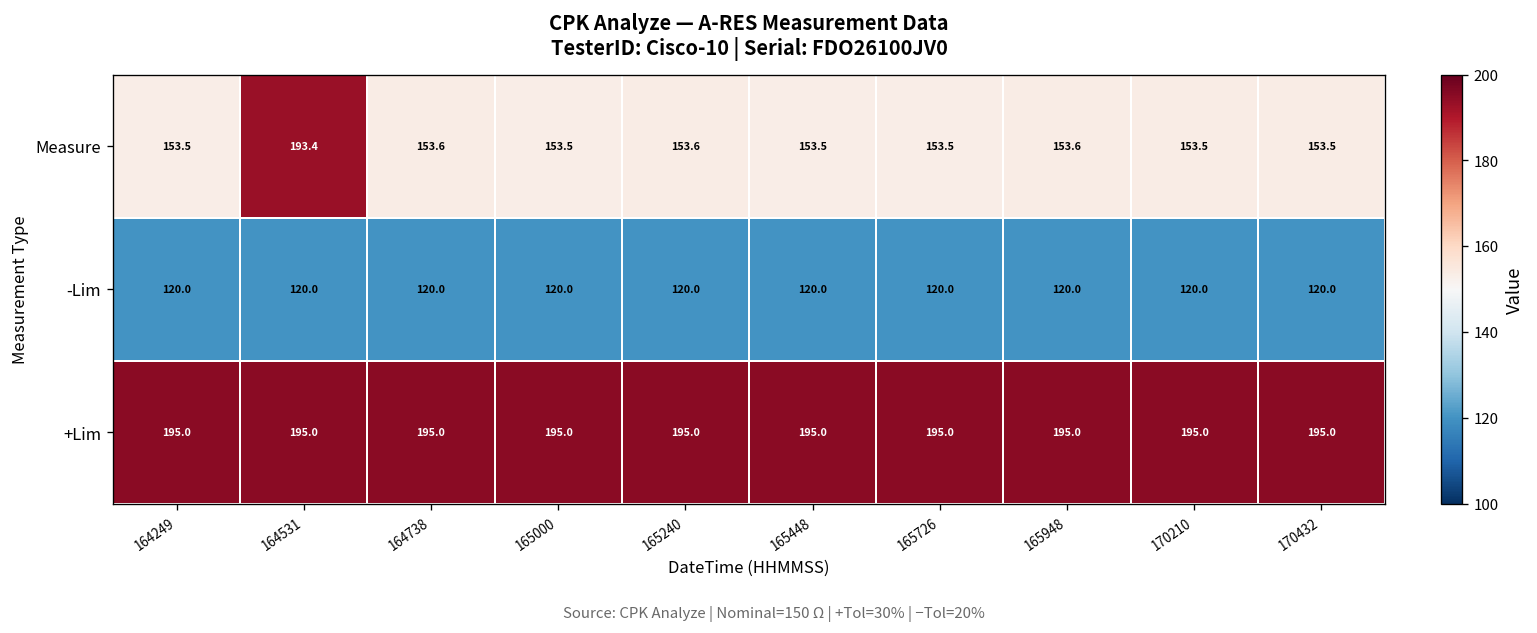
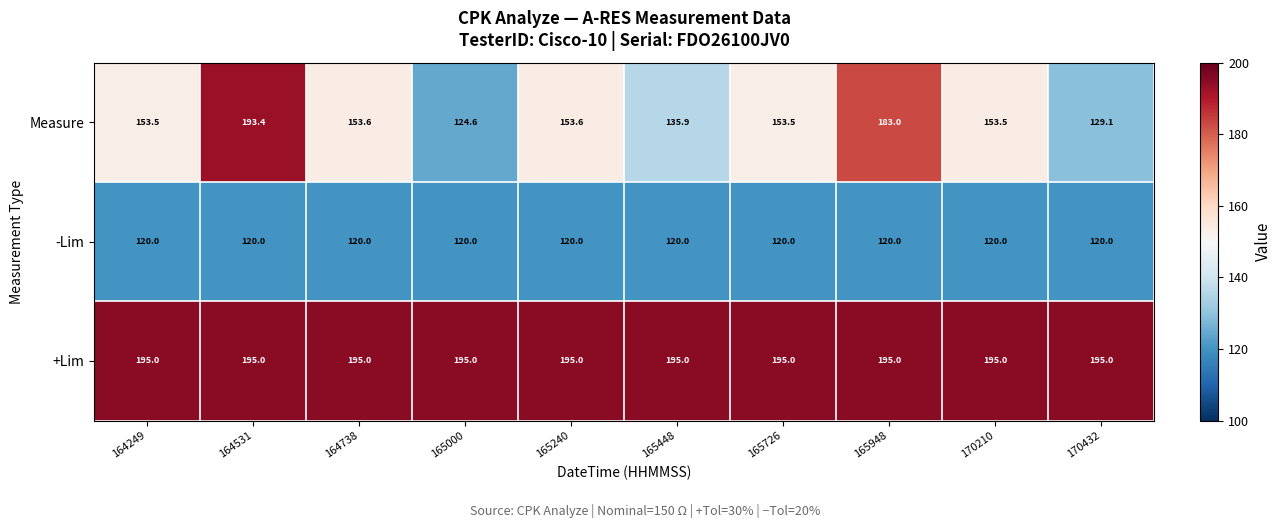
  {
    "Measure": {
      "164249": 153.5,
      "164531": 193.4,
      "164738": 153.6,
-     "165000": 153.5,
+     "165000": 124.6,
      "165240": 153.6,
-     "165448": 153.5,
+     "165448": 135.9,
      "165726": 153.5,
-     "165948": 153.6,
+     "165948": 183.0,
      "170210": 153.5,
-     "170432": 153.5
+     "170432": 129.1
    },
    "-Lim": {
      "164249": 120.0,
      "164531": 120.0,
      "164738": 120.0,
      "165000": 120.0,
      "165240": 120.0,
      "165448": 120.0,
      "165726": 120.0,
      "165948": 120.0,
      "170210": 120.0,
      "170432": 120.0
    },
    "+Lim": {
      "164249": 195.0,
      "164531": 195.0,
      "164738": 195.0,
      "165000": 195.0,
      "165240": 195.0,
      "165448": 195.0,
      "165726": 195.0,
      "165948": 195.0,
      "170210": 195.0,
      "170432": 195.0
    }
  }
